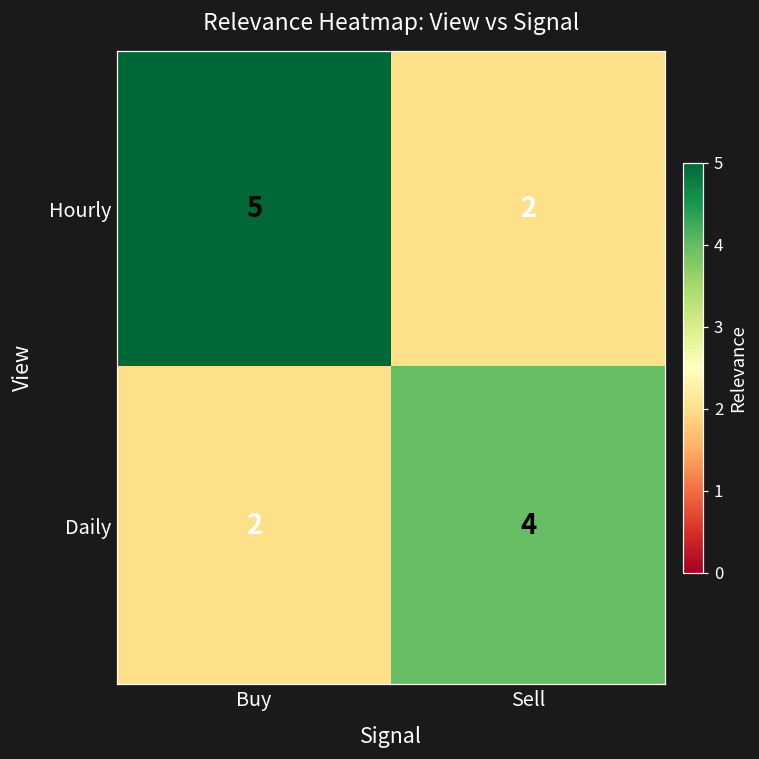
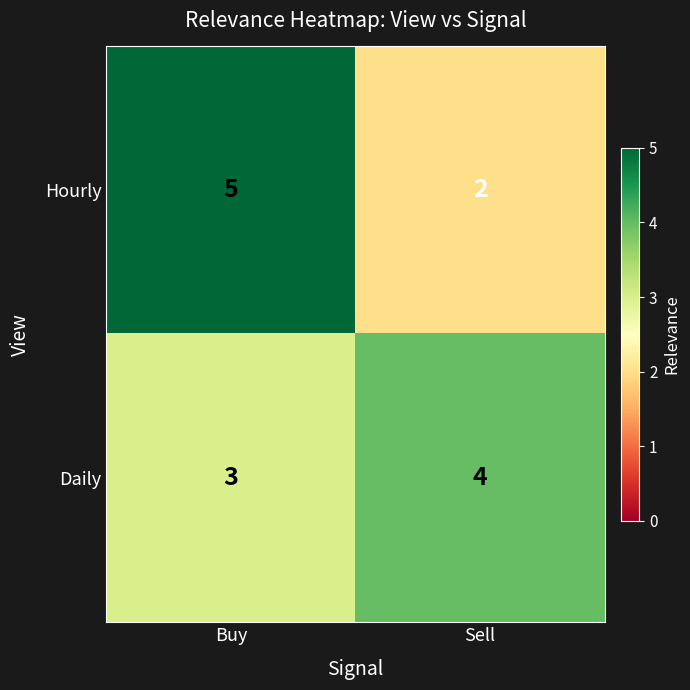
  {
    "Hourly": {
      "Buy": 5,
      "Sell": 2
    },
    "Daily": {
-     "Buy": 2,
+     "Buy": 3,
      "Sell": 4
    }
  }
